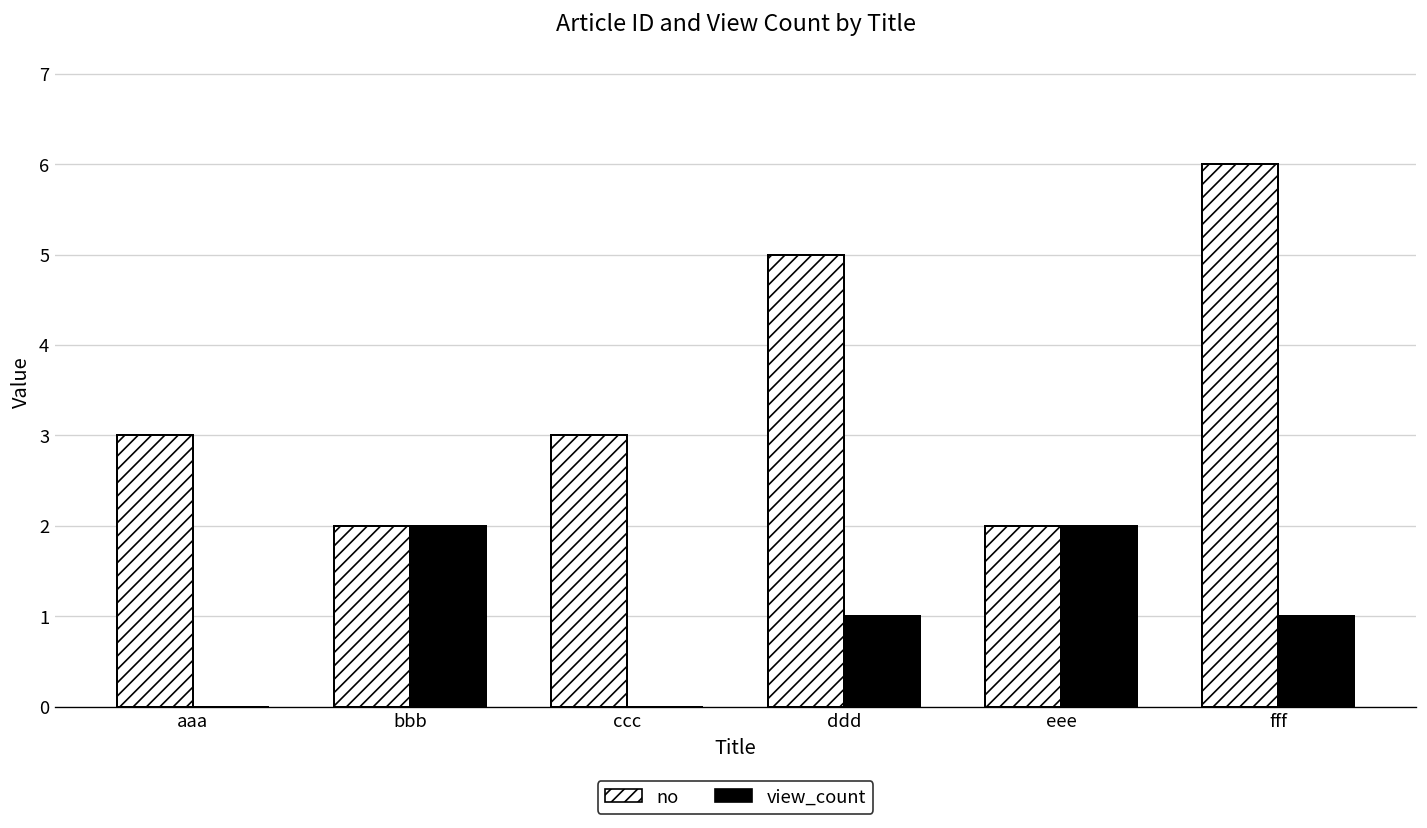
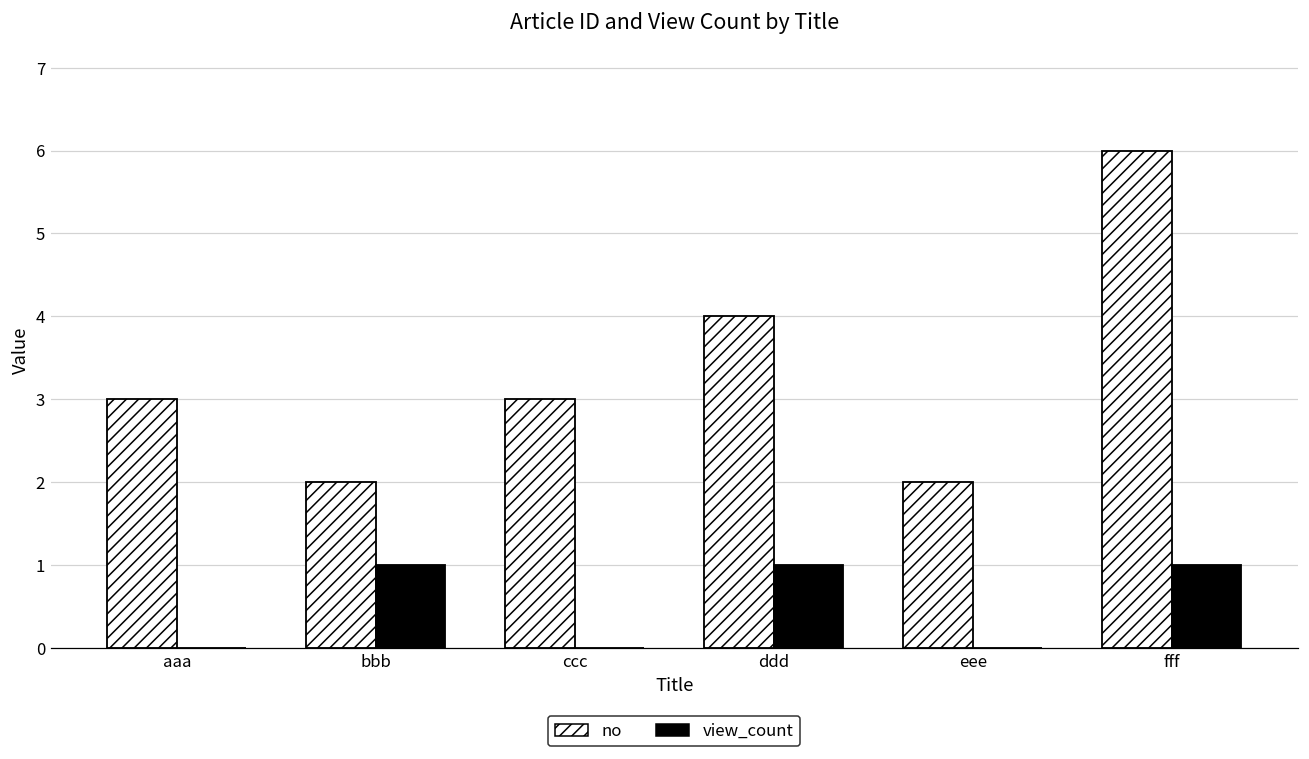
  {
    "no": {
      "aaa": 3,
      "bbb": 2,
      "ccc": 3,
-     "ddd": 5,
+     "ddd": 4,
      "eee": 2,
      "fff": 6
    },
    "view_count": {
      "aaa": 0,
-     "bbb": 2,
+     "bbb": 1,
      "ccc": 0,
      "ddd": 1,
-     "eee": 2,
+     "eee": 0,
      "fff": 1
    }
  }
